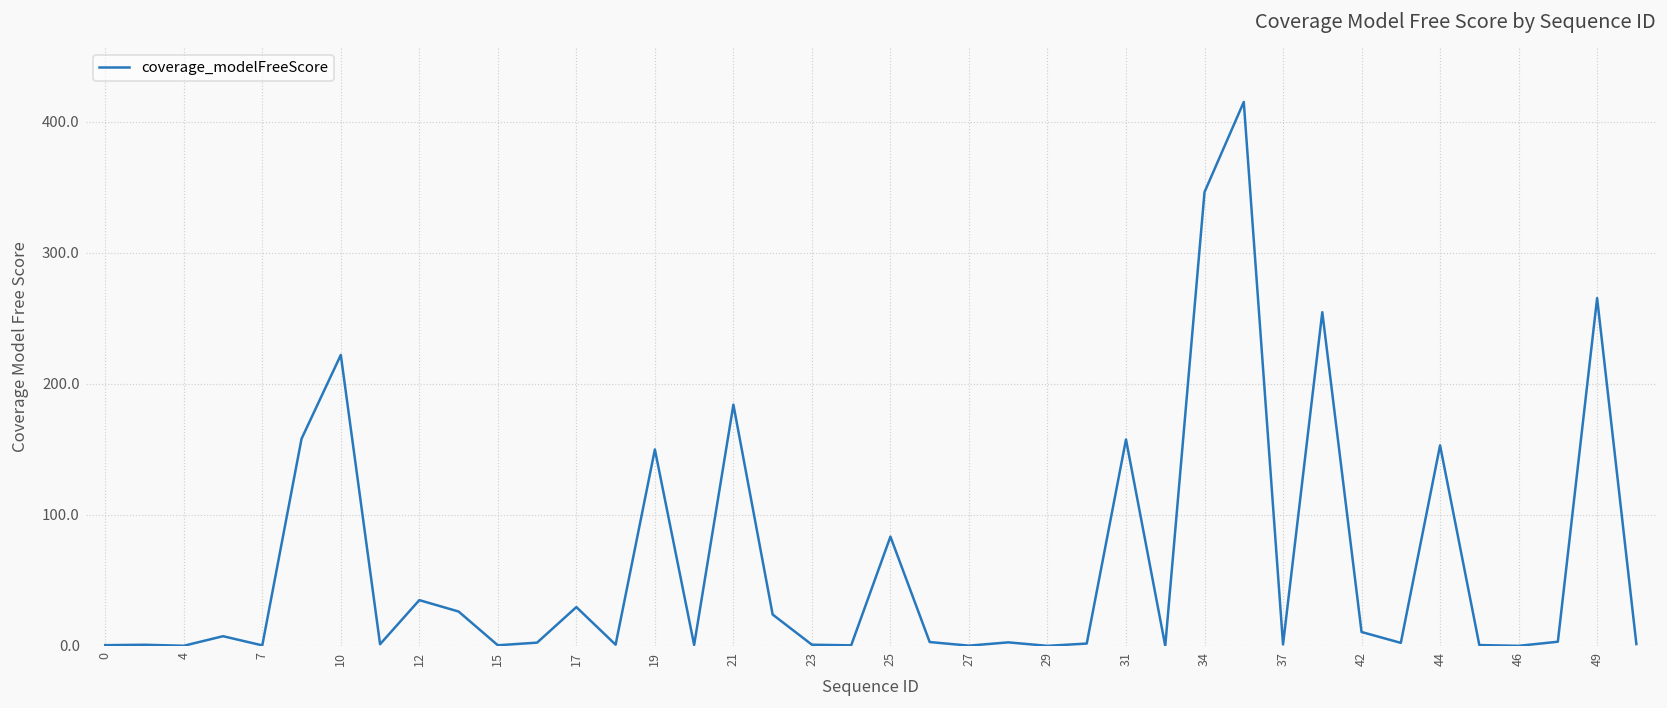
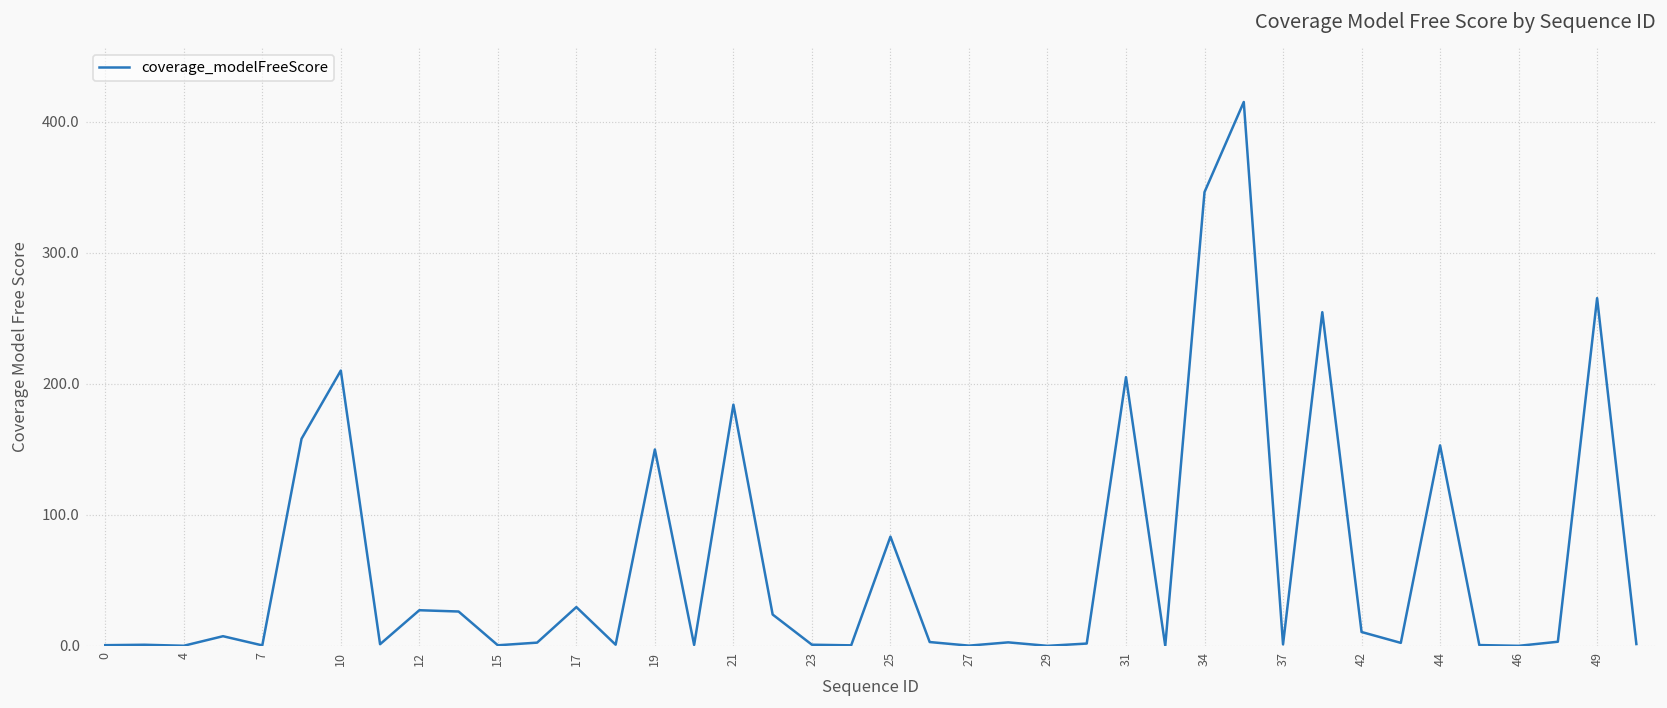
  {
    "0": 1,
    "4": 0,
    "7": 0,
-   "10": 222,
-   "12": 35,
+   "10": 210,
+   "12": 27,
    "15": 0,
    "17": 30,
    "19": 150,
    "21": 184,
    "23": 1,
    "25": 83,
    "27": 0,
    "29": 0,
-   "31": 158,
+   "31": 205,
    "34": 346,
    "37": 1,
    "42": 11,
    "44": 153,
    "46": 0,
    "49": 265
  }
